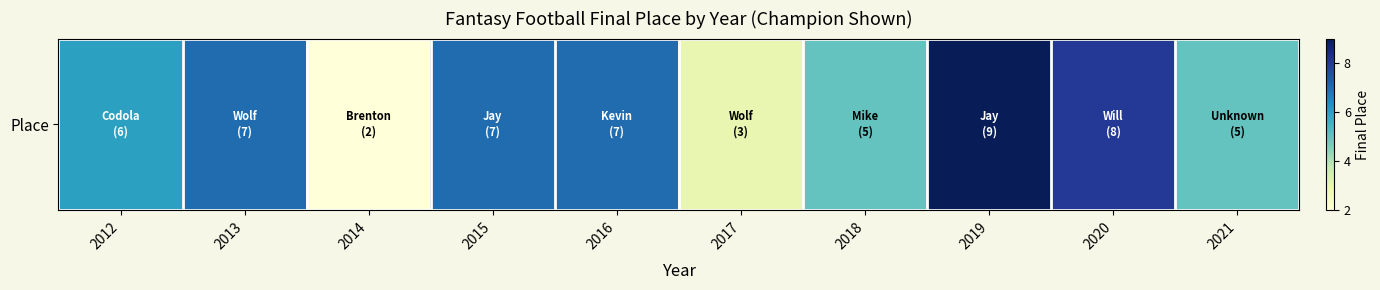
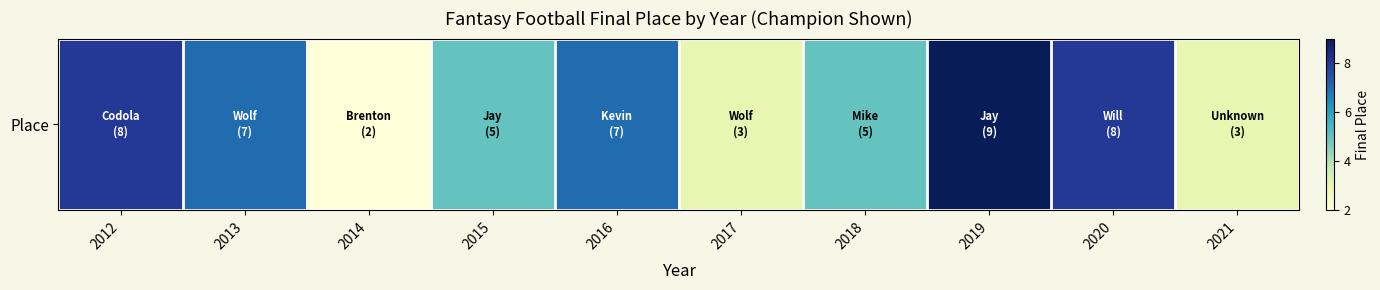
  {
    "Place": {
-     "2012": "(6)",
+     "2012": "(8)",
      "2013": "(7)",
      "2014": "(2)",
-     "2015": "(7)",
+     "2015": "(5)",
      "2016": "(7)",
      "2017": "(3)",
      "2018": "(5)",
      "2019": "(9)",
      "2020": "(8)",
-     "2021": "(5)"
+     "2021": "(3)"
    }
  }
